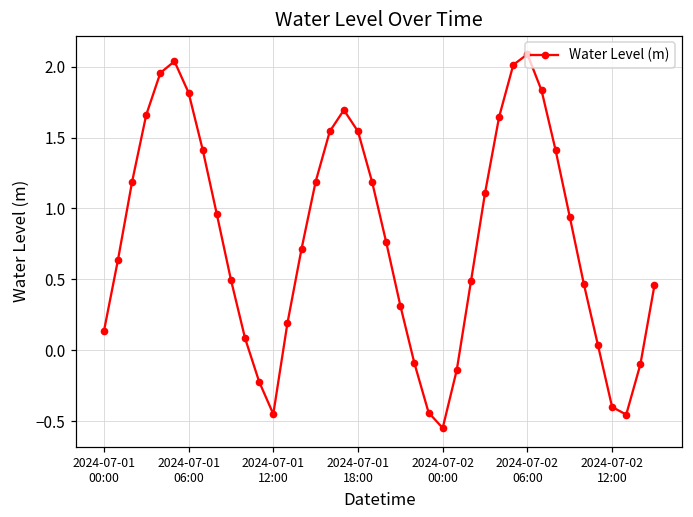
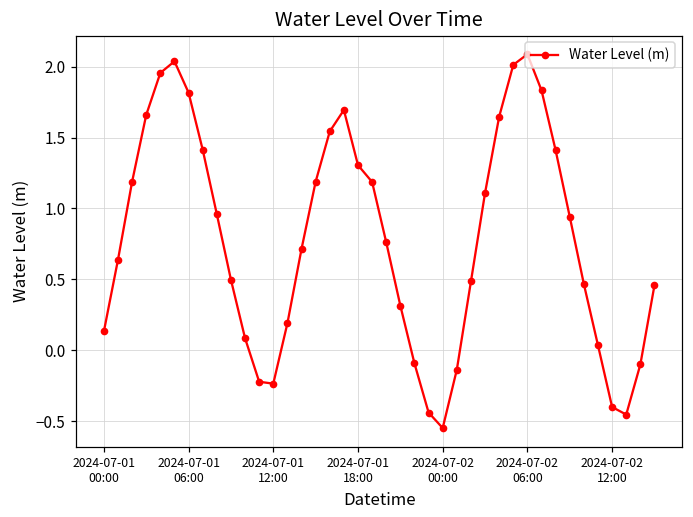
  {
    "2024-07-01 00:00": 0.13,
    "2024-07-01 06:00": 1.82,
-   "2024-07-01 12:00": -0.45,
-   "2024-07-01 18:00": 1.54,
+   "2024-07-01 12:00": -0.23,
+   "2024-07-01 18:00": 1.31,
    "2024-07-02 00:00": -0.55,
    "2024-07-02 12:00": -0.40
  }
